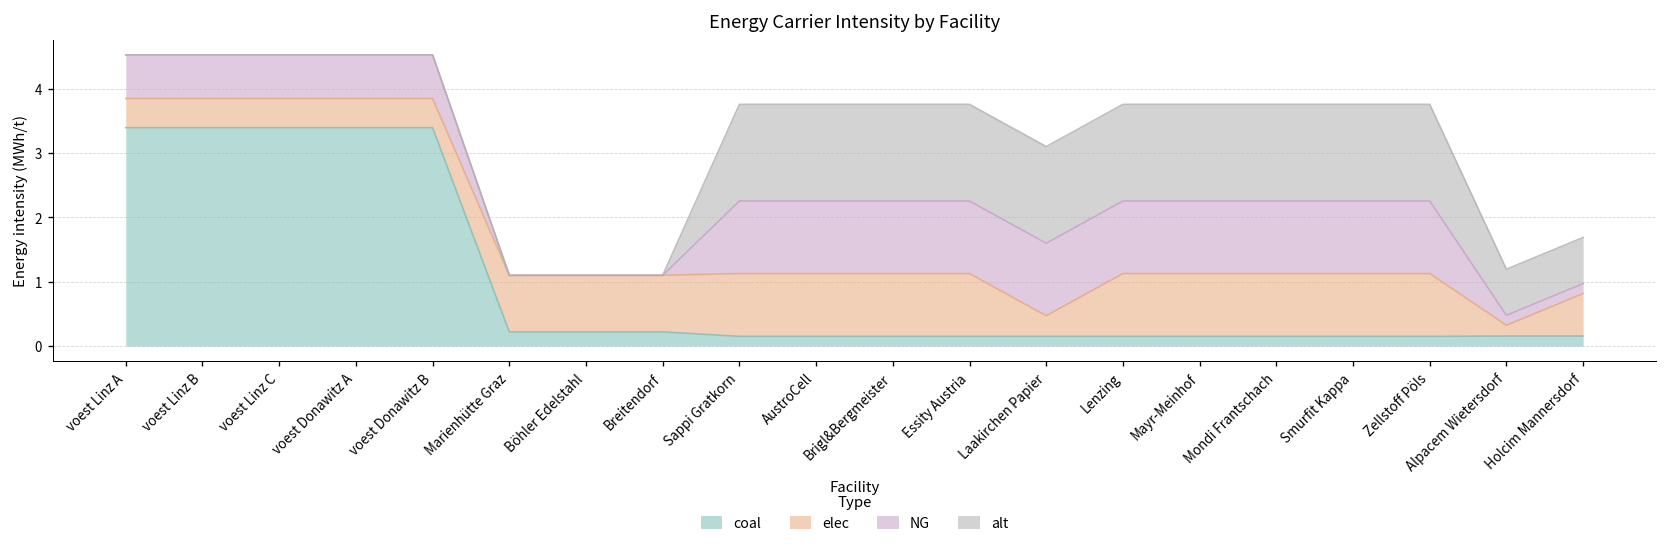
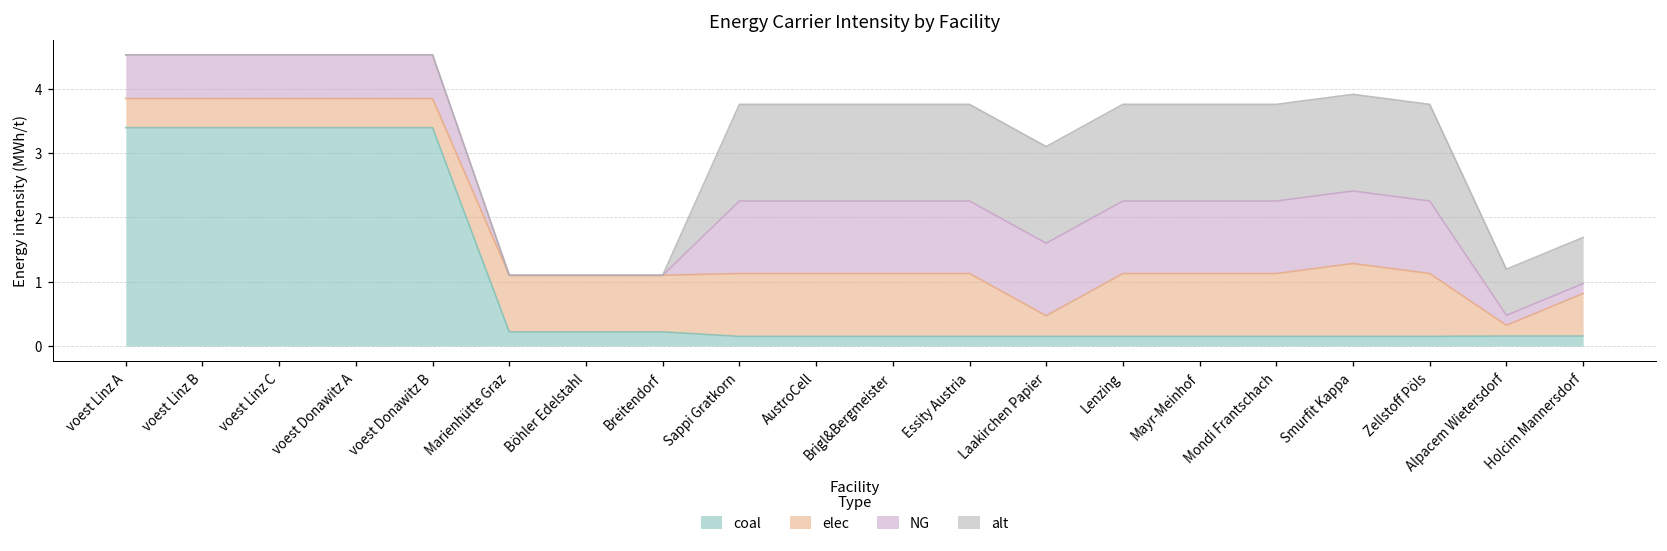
  {
    "elec": {
      "voest Linz A": 0.5,
      "voest Linz B": 0.5,
      "voest Linz C": 0.5,
      "voest Donawitz A": 0.5,
      "voest Donawitz B": 0.5,
      "Sappi Gratkorn": 1.0,
      "AustroCell": 1.0,
      "Brigl&Bergmeister": 1.0,
      "Essity Austria": 1.0,
      "Laakirchen Papier": 0.3,
      "Lenzing": 1.0,
      "Mayr-Meinhof": 1.0,
      "Mondi Frantschach": 1.0,
-     "Smurfit Kappa": 1.0,
+     "Smurfit Kappa": 1.1,
      "Zellstoff Pöls": 1.0,
      "Alpacem Wietersdorf": 0.2,
      "Holcim Mannersdorf": 0.7
    }
  }
